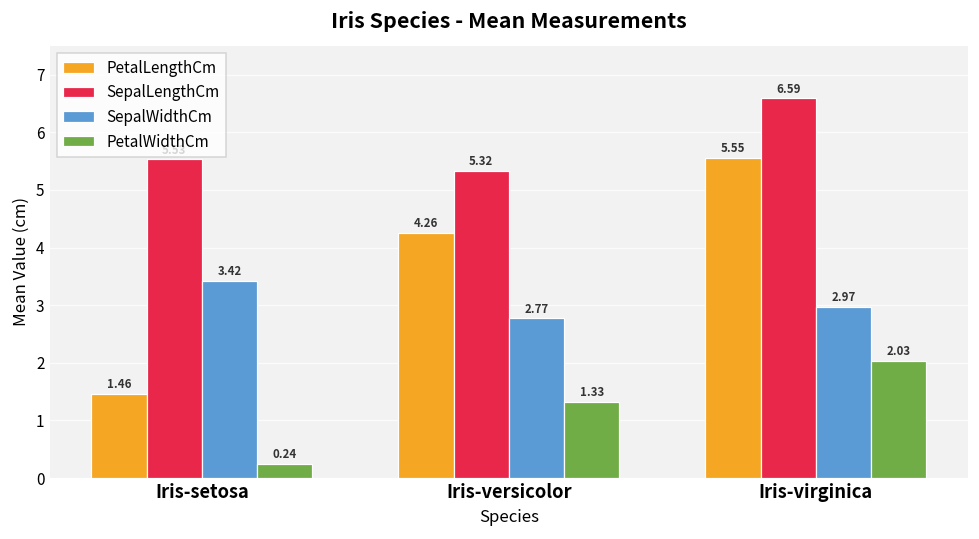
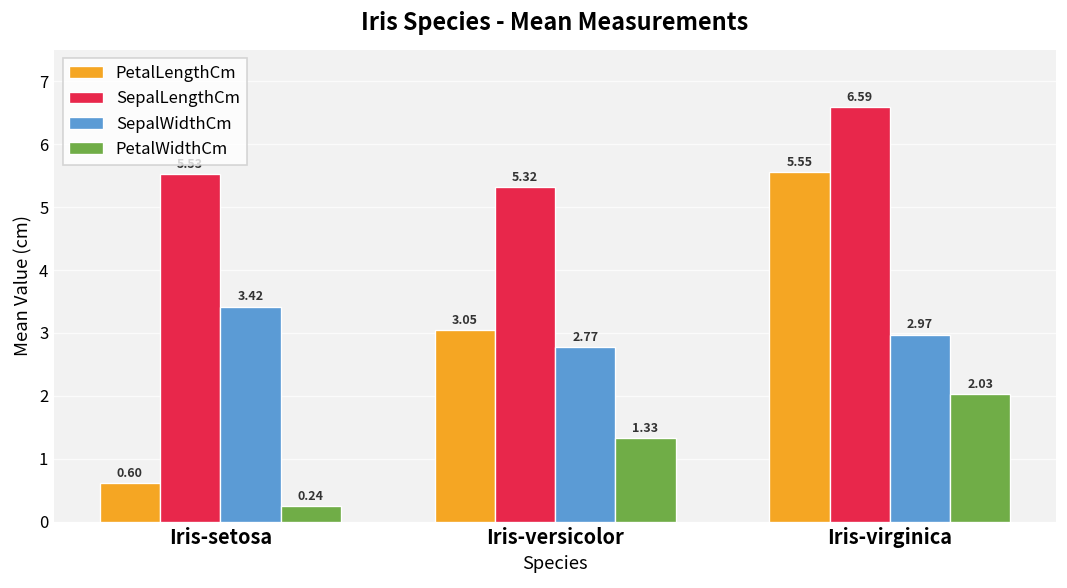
  {
    "PetalLengthCm": {
-     "Iris-setosa": 1.46,
-     "Iris-versicolor": 4.26,
+     "Iris-setosa": 0.60,
+     "Iris-versicolor": 3.05,
      "Iris-virginica": 5.55
    },
    "SepalLengthCm": {
      "Iris-versicolor": 5.32,
      "Iris-virginica": 6.59
    },
    "SepalWidthCm": {
      "Iris-setosa": 3.42,
      "Iris-versicolor": 2.77,
      "Iris-virginica": 2.97
    },
    "PetalWidthCm": {
      "Iris-setosa": 0.24,
      "Iris-versicolor": 1.33,
      "Iris-virginica": 2.03
    }
  }
